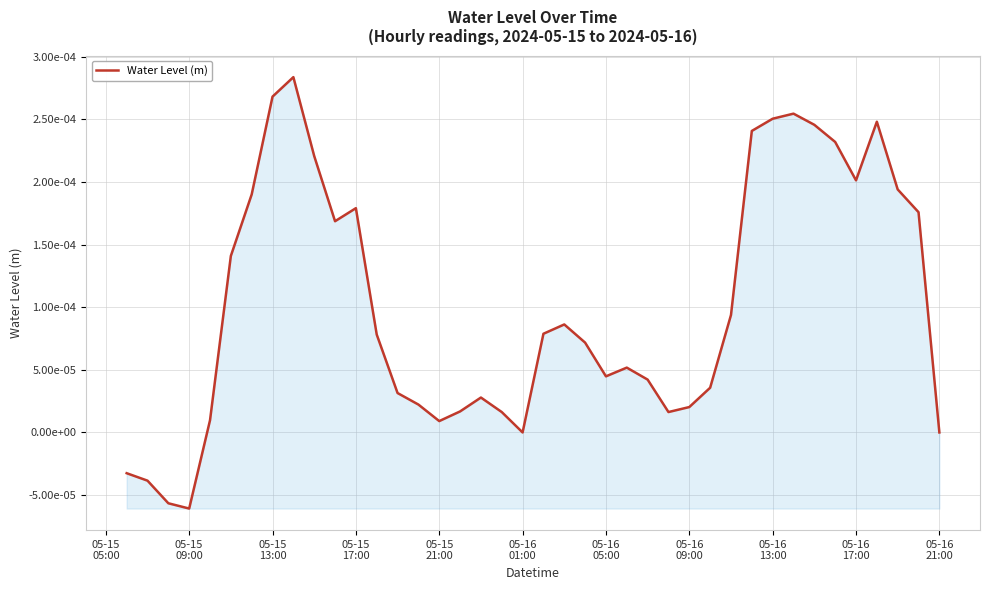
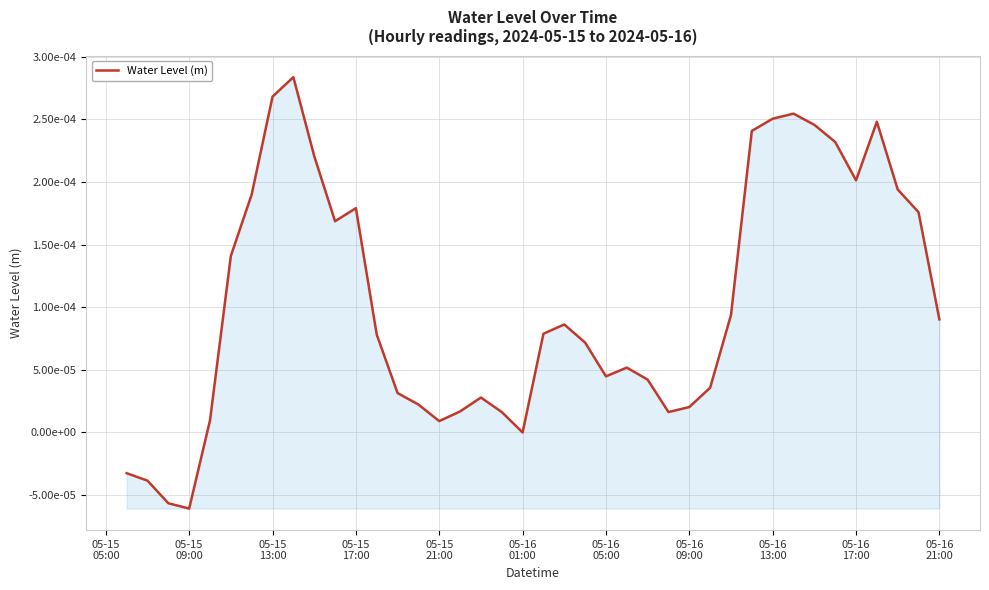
  {
    "05-15 09:00": -0.000061,
    "05-15 13:00": 0.000268,
    "05-15 17:00": 0.000179,
    "05-15 21:00": 0.000009,
    "05-16 01:00": 0.0000,
    "05-16 05:00": 0.000045,
    "05-16 09:00": 0.000020,
    "05-16 13:00": 0.000251,
    "05-16 17:00": 0.0002,
-   "05-16 21:00": 0.0000
+   "05-16 21:00": 0.0001
  }
